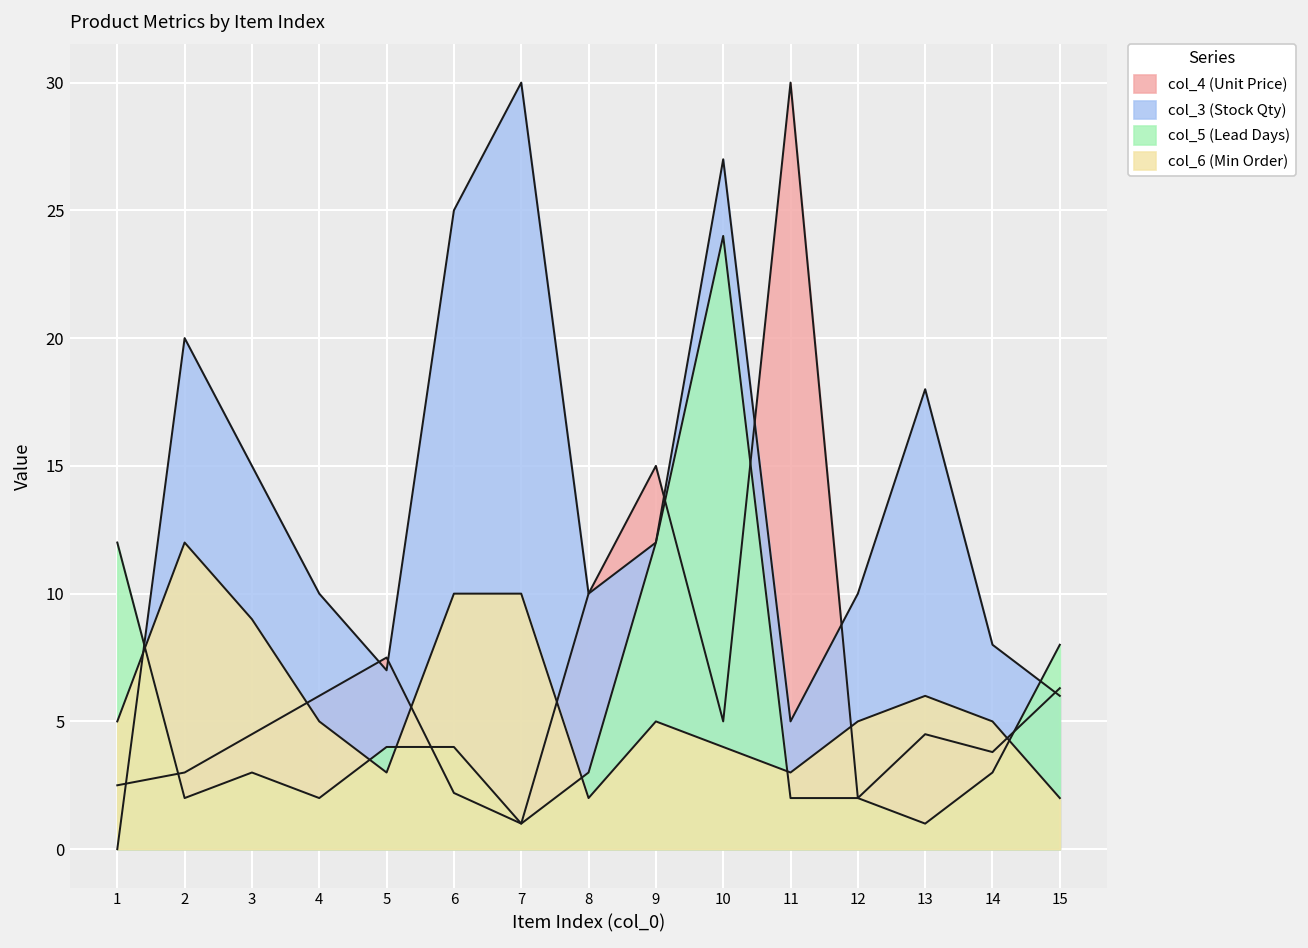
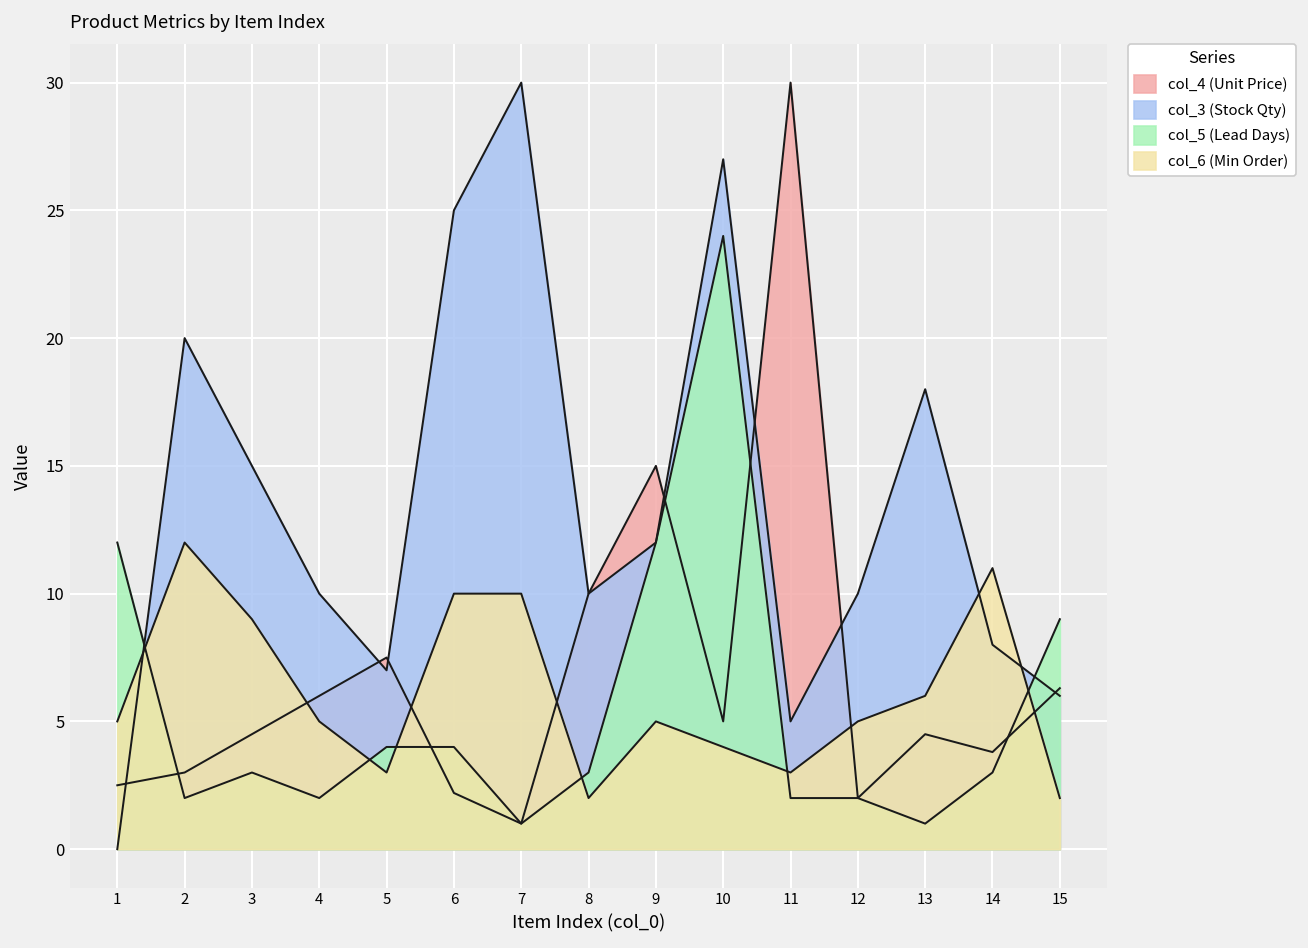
  {
    "col_4 (Unit Price)": {
      "1": 2.5,
      "2": 3,
      "3": 4.5,
      "4": 6,
      "5": 7.5,
      "6": 2.2,
      "9": 15,
      "10": 5,
      "11": 30,
      "13": 4.5,
      "14": 3.8,
      "15": 6.3
    },
    "col_3 (Stock Qty)": {
      "1": 0,
      "2": 20,
      "3": 15,
      "4": 10,
      "5": 7,
      "6": 25,
      "7": 30,
      "10": 27,
      "11": 5,
      "12": 10,
      "13": 18,
      "14": 8,
      "15": 6
    },
    "col_5 (Lead Days)": {
      "1": 12,
      "2": 2,
      "3": 3,
      "4": 2,
      "5": 4,
      "6": 4,
      "8": 3,
      "10": 24,
      "11": 2,
      "13": 1,
      "14": 3,
-     "15": 8
+     "15": 9
    },
    "col_6 (Min Order)": {
      "1": 5,
      "2": 12,
      "3": 9,
      "4": 5,
      "5": 3,
      "6": 10,
      "7": 10,
      "8": 2,
      "9": 5,
      "10": 4,
      "11": 3,
      "12": 5,
      "13": 6,
-     "14": 5,
+     "14": 11,
      "15": 2
    }
  }
